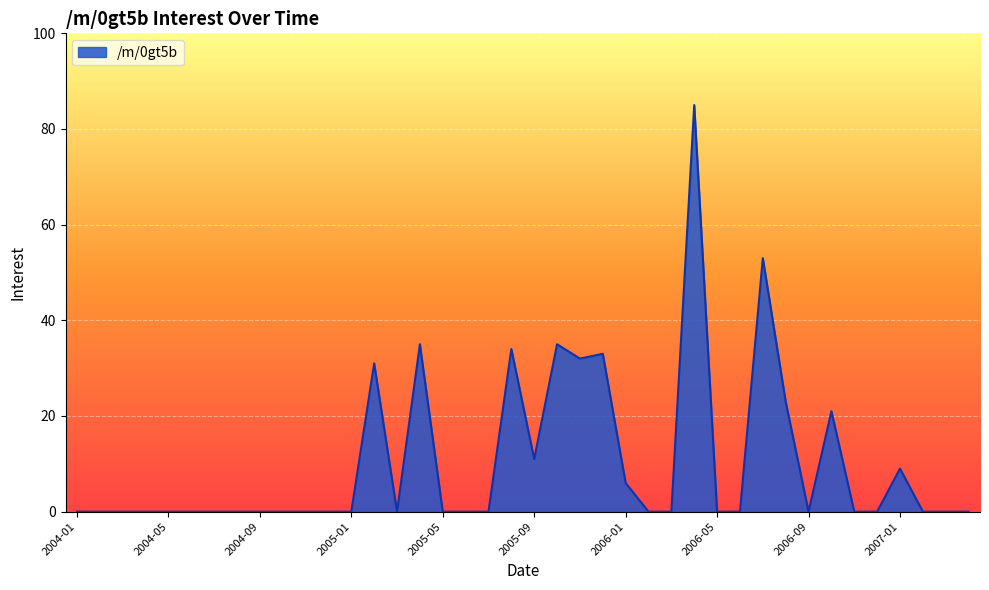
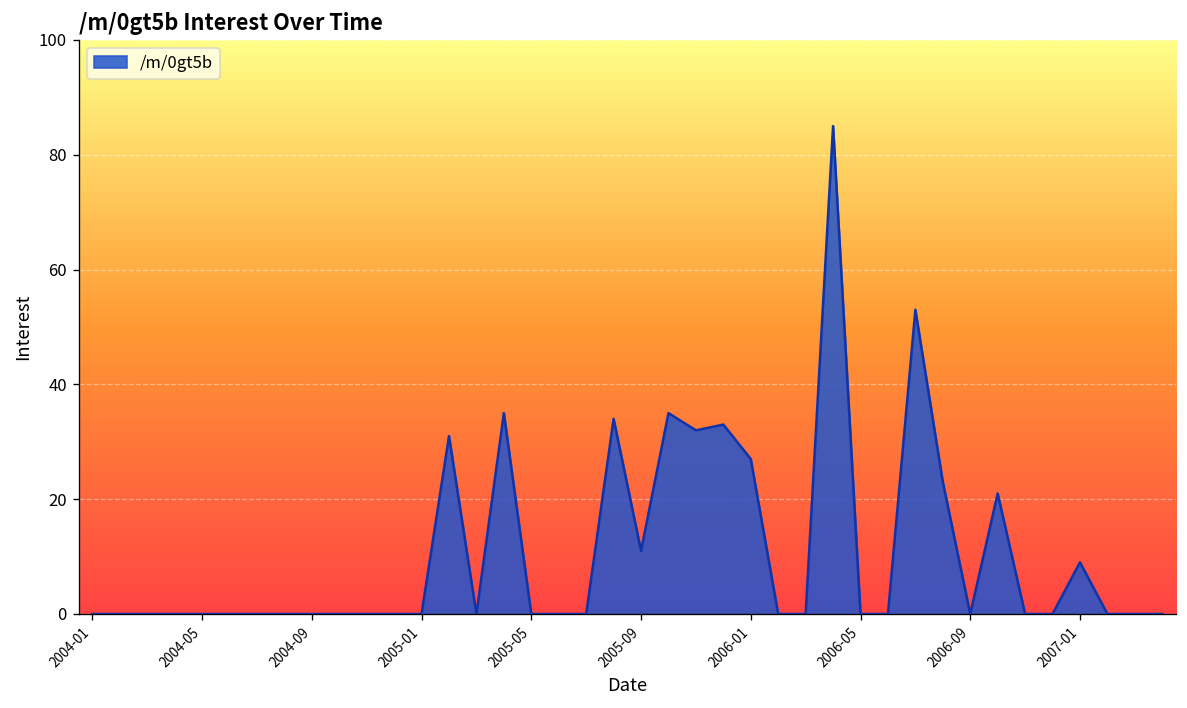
  {
    "2004-01": 0,
    "2004-05": 0,
    "2004-09": 0,
    "2005-01": 0,
    "2005-05": 0,
    "2005-09": 11,
-   "2006-01": 6,
+   "2006-01": 27,
    "2006-05": 0,
    "2006-09": 0,
    "2007-01": 9
  }
